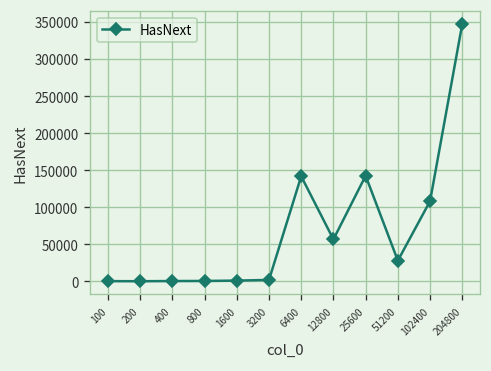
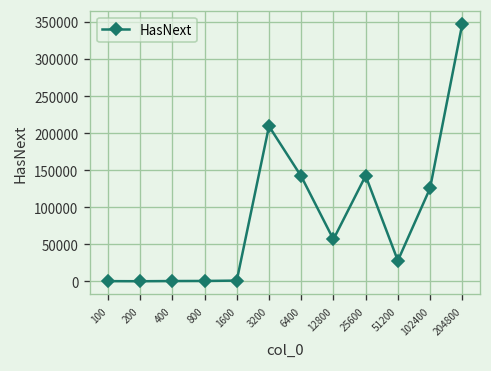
  {
    "100": 0,
    "200": 0,
    "400": 0,
    "800": 0,
    "1600": 0,
-   "3200": 0,
+   "3200": 210000,
    "6400": 140000,
    "12800": 60000,
    "25600": 140000,
    "51200": 30000,
-   "102400": 110000,
+   "102400": 130000,
    "204800": 350000
  }
